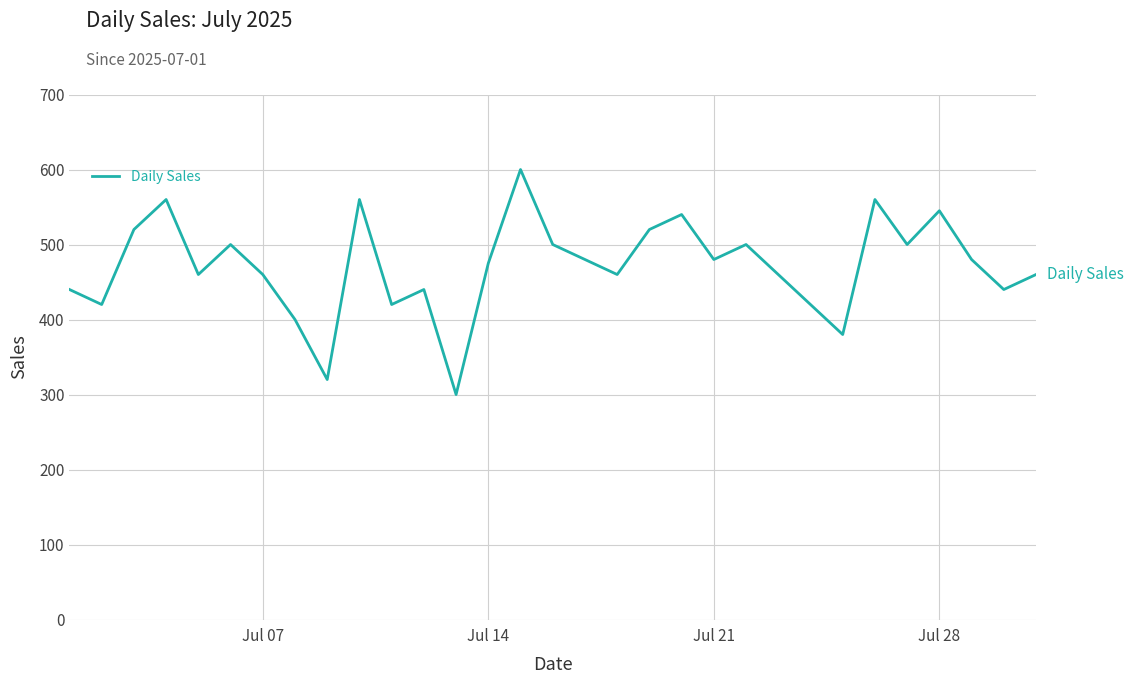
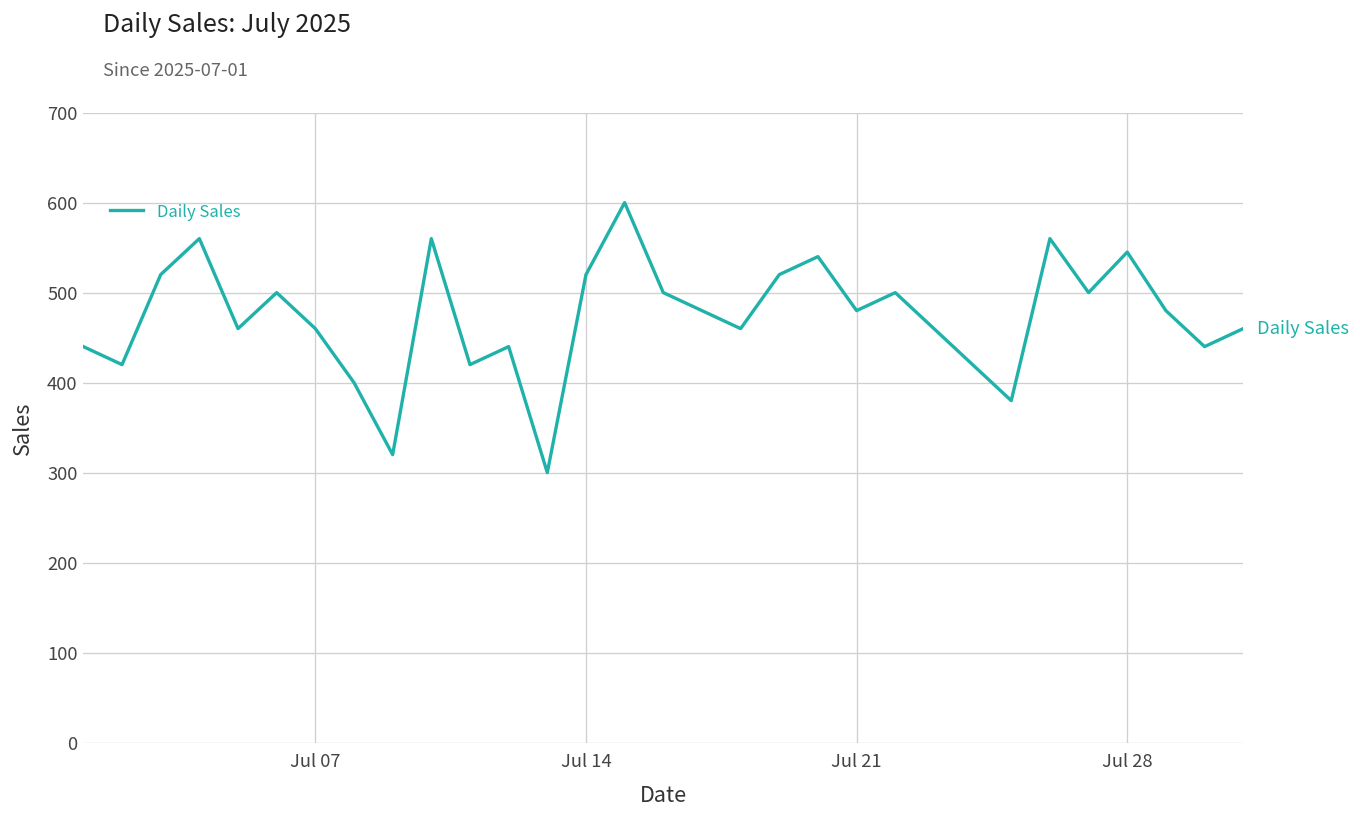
  {
    "Jul 07": 460,
-   "Jul 14": 480,
+   "Jul 14": 520,
    "Jul 21": 480,
    "Jul 28": 550
  }
